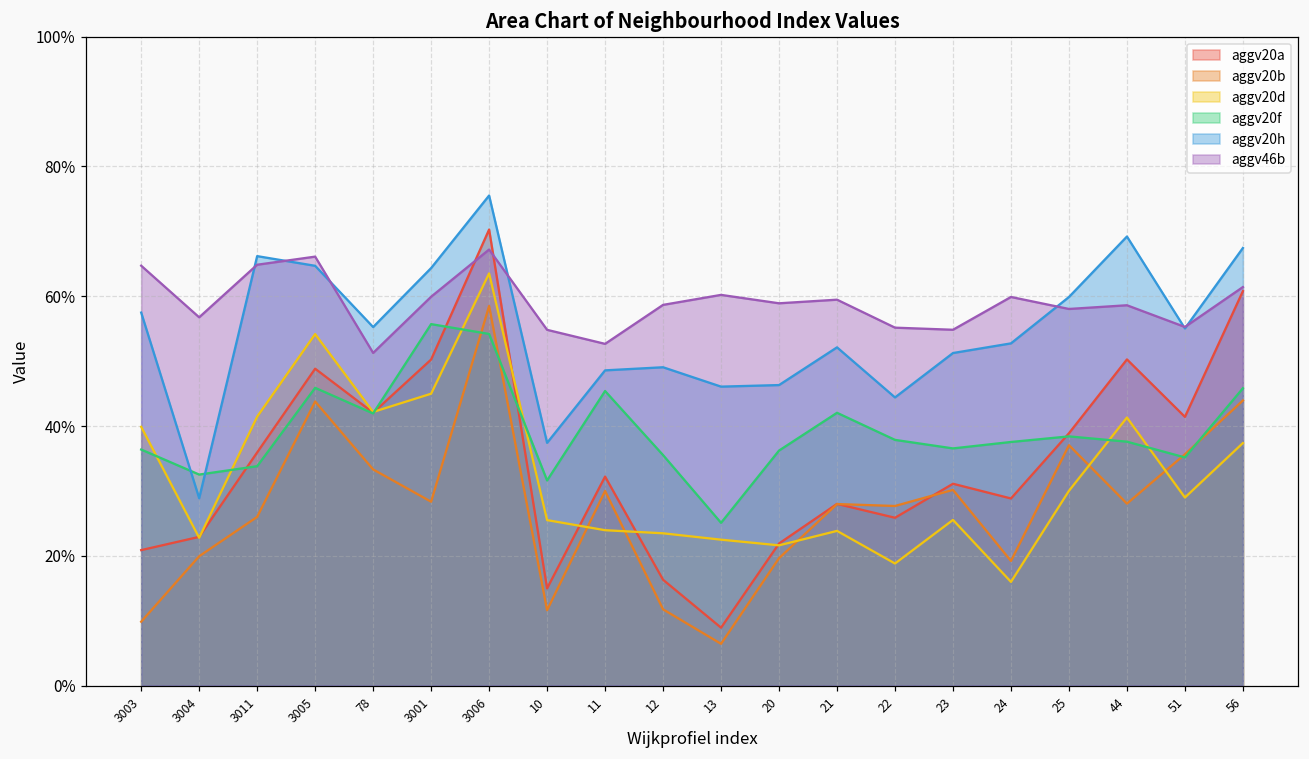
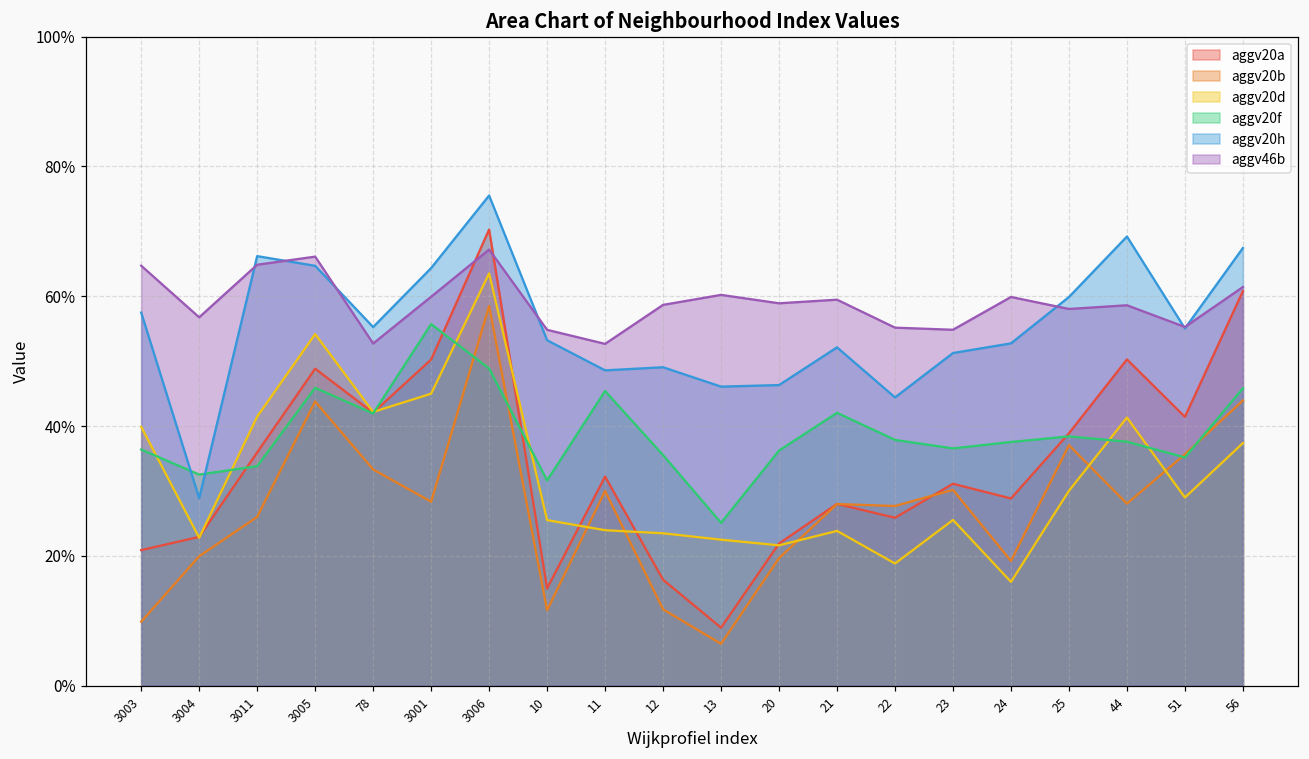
  {
    "aggv20f": {
      "3003": "36%",
      "3004": "33%",
      "3011": "34%",
      "3005": "46%",
      "3001": "56%",
-     "3006": "54%",
+     "3006": "49%",
      "10": "32%",
      "11": "45%",
      "12": "36%",
      "13": "25%",
      "20": "36%",
      "21": "42%",
      "22": "38%",
      "23": "37%",
      "24": "38%",
      "25": "38%",
      "44": "38%",
      "51": "35%",
      "56": "46%"
    },
    "aggv20h": {
      "3003": "57%",
      "3004": "29%",
      "3011": "66%",
      "3005": "65%",
      "78": "55%",
      "3001": "64%",
      "3006": "76%",
-     "10": "37%",
+     "10": "53%",
      "11": "49%",
      "12": "49%",
      "13": "46%",
      "20": "46%",
      "21": "52%",
      "22": "44%",
      "23": "51%",
      "24": "53%",
      "25": "60%",
      "44": "69%",
      "56": "67%"
    },
    "aggv46b": {
      "3003": "65%",
      "3004": "57%",
      "3011": "65%",
      "3005": "66%",
-     "78": "51%",
+     "78": "53%",
      "3001": "60%",
      "3006": "67%",
      "10": "55%",
      "11": "53%",
      "12": "59%",
      "13": "60%",
      "20": "59%",
      "21": "59%",
      "22": "55%",
      "23": "55%",
      "24": "60%",
      "25": "58%",
      "44": "59%",
      "56": "61%"
    }
  }
